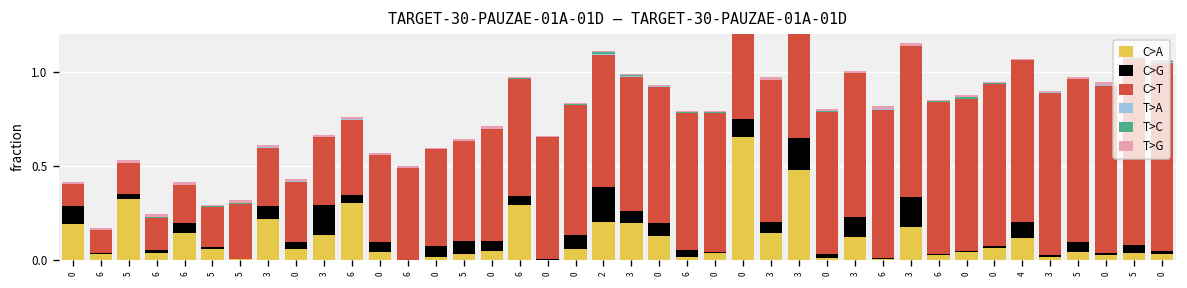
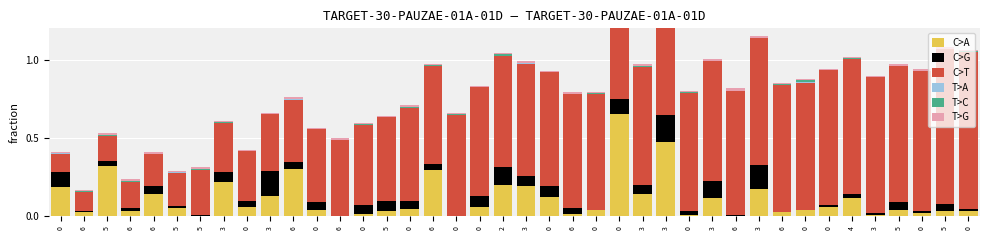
  {
    "C>A": {
      "2": 0.20,
      "4": 0.12
    },
    "C>G": {
-     "2": 0.19,
-     "4": 0.08
+     "2": 0.12,
+     "4": 0.03
    },
    "C>T": {
      "2": 0.71,
      "4": 0.86
    }
  }
